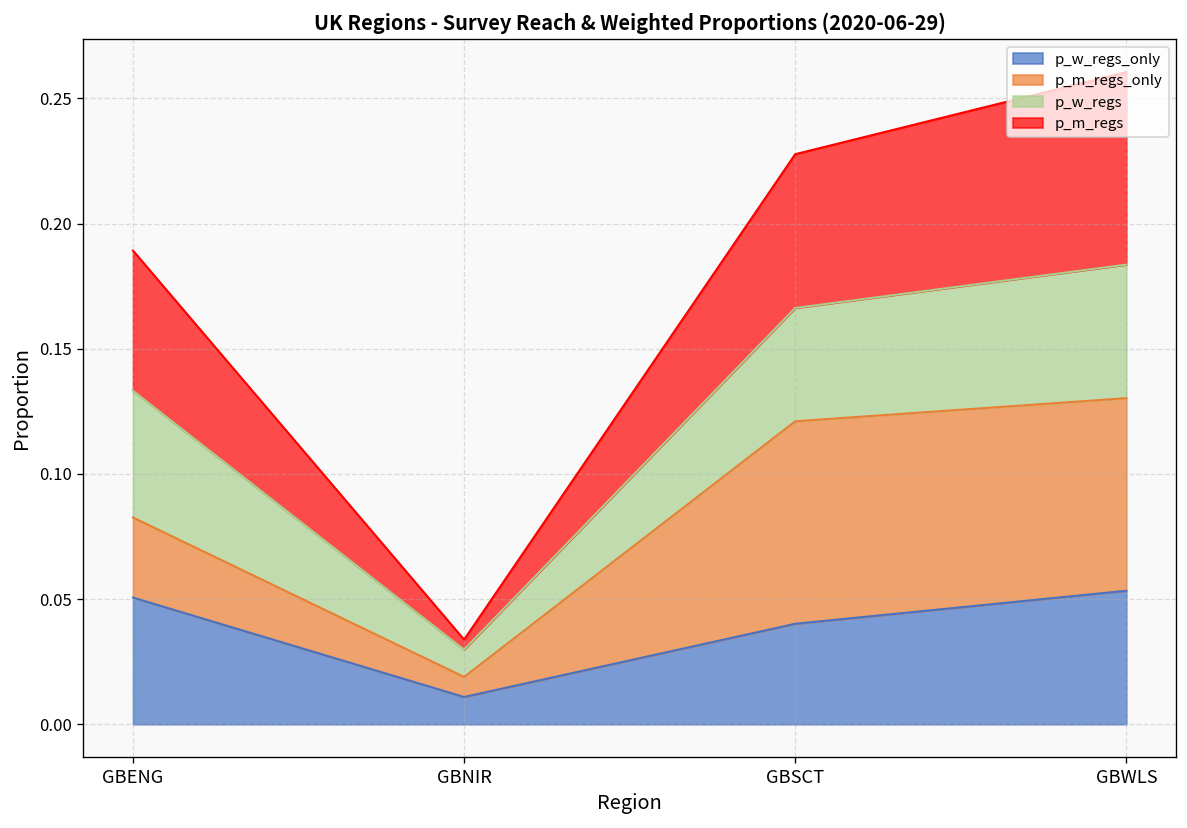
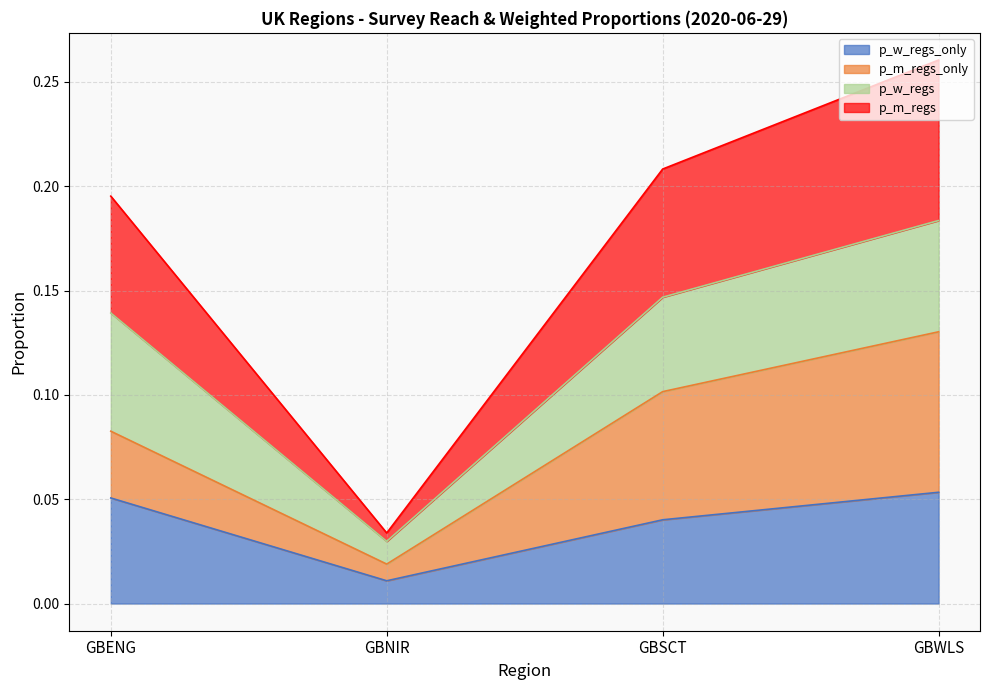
  {
    "p_w_regs_only": {
      "GBENG": 0.051,
      "GBNIR": 0.011,
      "GBSCT": 0.040,
      "GBWLS": 0.053
    },
    "p_m_regs_only": {
      "GBENG": 0.032,
      "GBNIR": 0.008,
-     "GBSCT": 0.081,
+     "GBSCT": 0.061,
      "GBWLS": 0.077
    },
    "p_w_regs": {
-     "GBENG": 0.051,
+     "GBENG": 0.057,
      "GBNIR": 0.011,
      "GBSCT": 0.045,
      "GBWLS": 0.053
    },
    "p_m_regs": {
      "GBENG": 0.056,
      "GBNIR": 0.004,
      "GBSCT": 0.061
    }
  }
